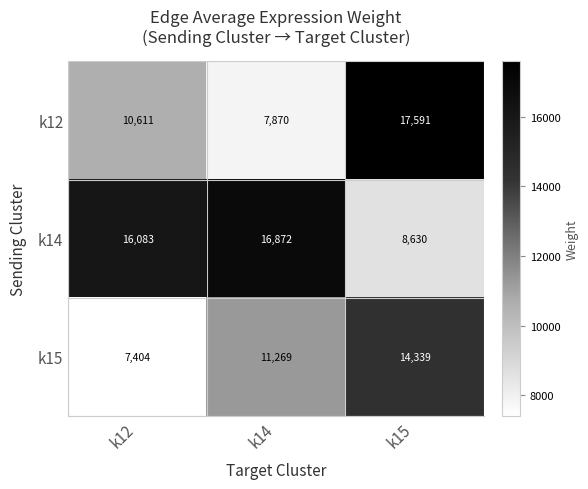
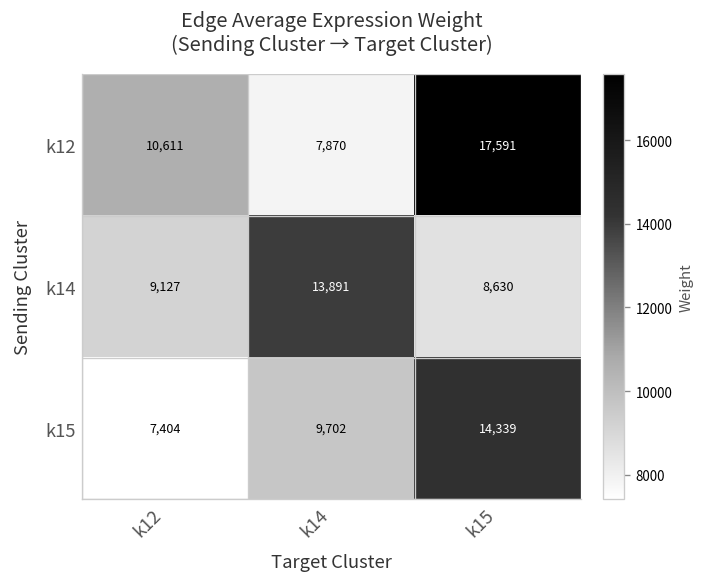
  {
    "k12": {
      "k12": "10,611",
      "k14": "7,870",
      "k15": "17,591"
    },
    "k14": {
-     "k12": "16,083",
-     "k14": "16,872",
+     "k12": "9,127",
+     "k14": "13,891",
      "k15": "8,630"
    },
    "k15": {
      "k12": "7,404",
-     "k14": "11,269",
+     "k14": "9,702",
      "k15": "14,339"
    }
  }
